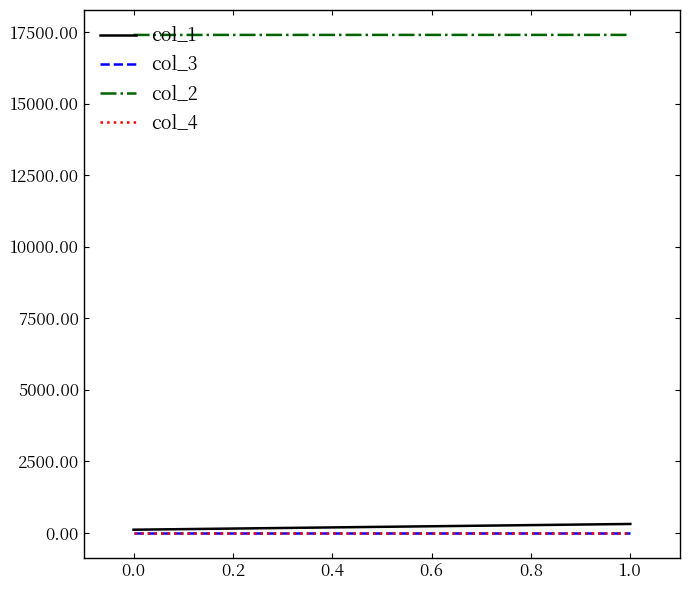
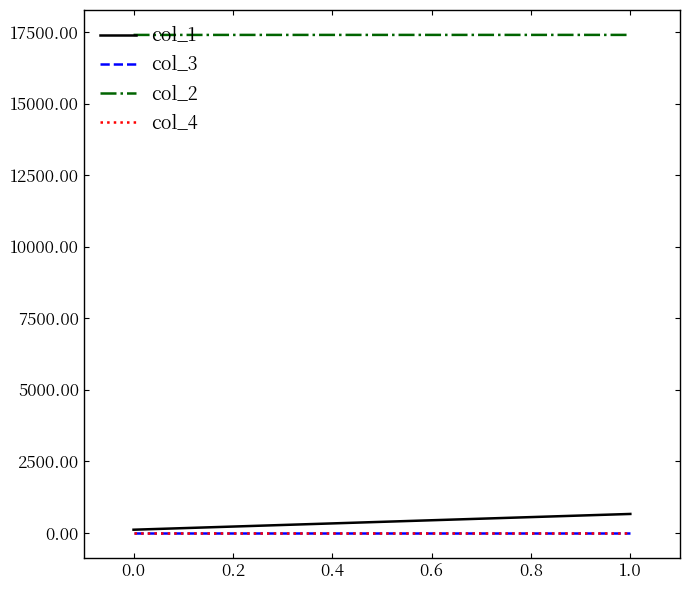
  {
    "col_1": {
      "0.0": 100,
-     "1.0": 300
+     "1.0": 700
    },
    "col_4": {
      "0.0": 0,
      "1.0": 0
    },
    "col_2": {
      "0.0": 17400,
      "1.0": 17400
    }
  }
